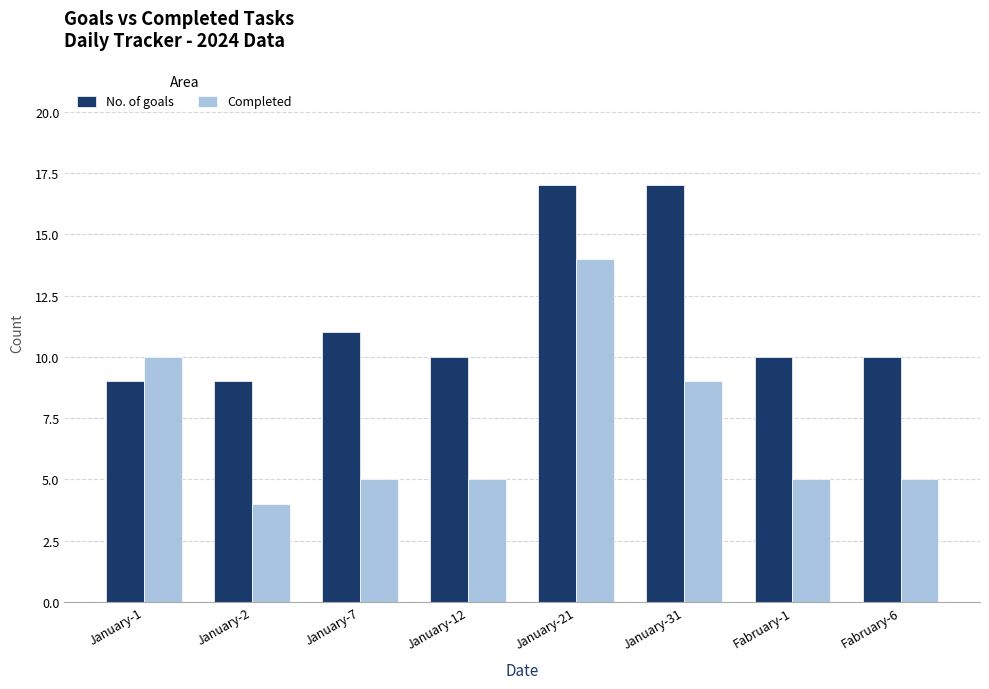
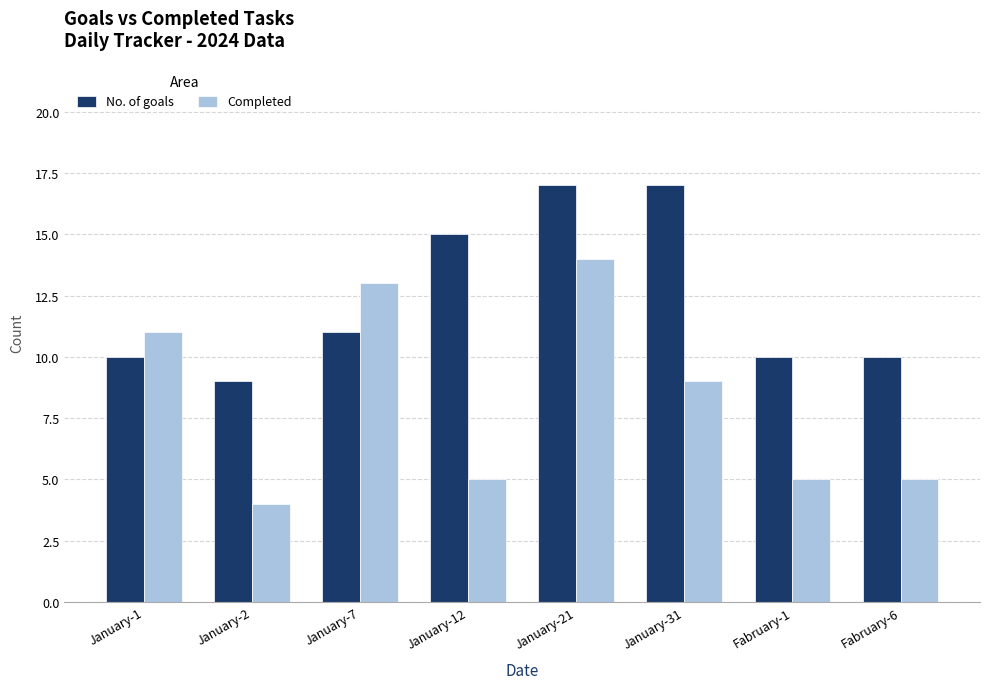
  {
    "No. of goals": {
-     "January-1": 9,
+     "January-1": 10,
      "January-2": 9,
      "January-7": 11,
-     "January-12": 10,
+     "January-12": 15,
      "January-21": 17,
      "January-31": 17,
      "Fabruary-1": 10,
      "Fabruary-6": 10
    },
    "Completed": {
-     "January-1": 10,
+     "January-1": 11,
      "January-2": 4,
-     "January-7": 5,
+     "January-7": 13,
      "January-12": 5,
      "January-21": 14,
      "January-31": 9,
      "Fabruary-1": 5,
      "Fabruary-6": 5
    }
  }
